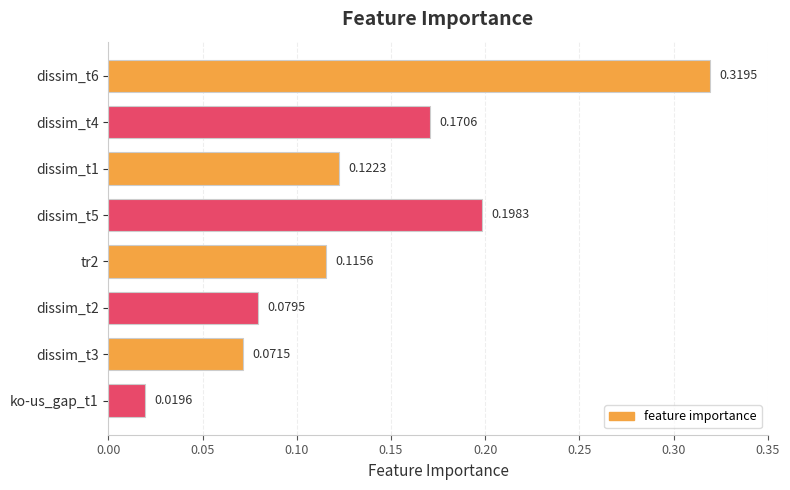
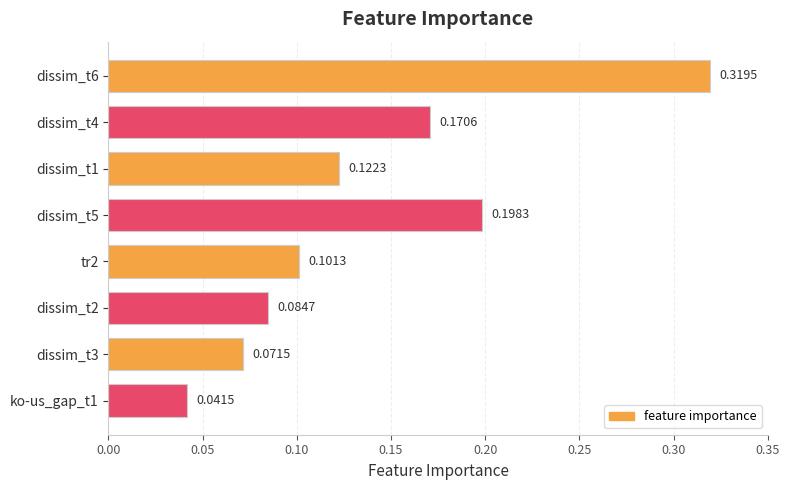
  {
    "dissim_t6": 0.3195,
    "dissim_t4": 0.1706,
    "dissim_t1": 0.1223,
    "dissim_t5": 0.1983,
-   "tr2": 0.1156,
-   "dissim_t2": 0.0795,
+   "tr2": 0.1013,
+   "dissim_t2": 0.0847,
    "dissim_t3": 0.0715,
-   "ko-us_gap_t1": 0.0196
+   "ko-us_gap_t1": 0.0415
  }
